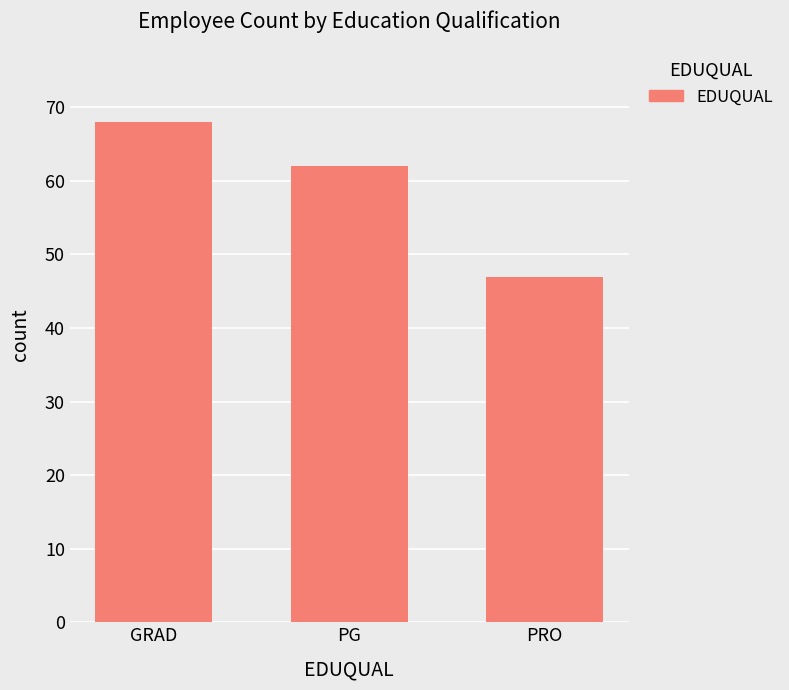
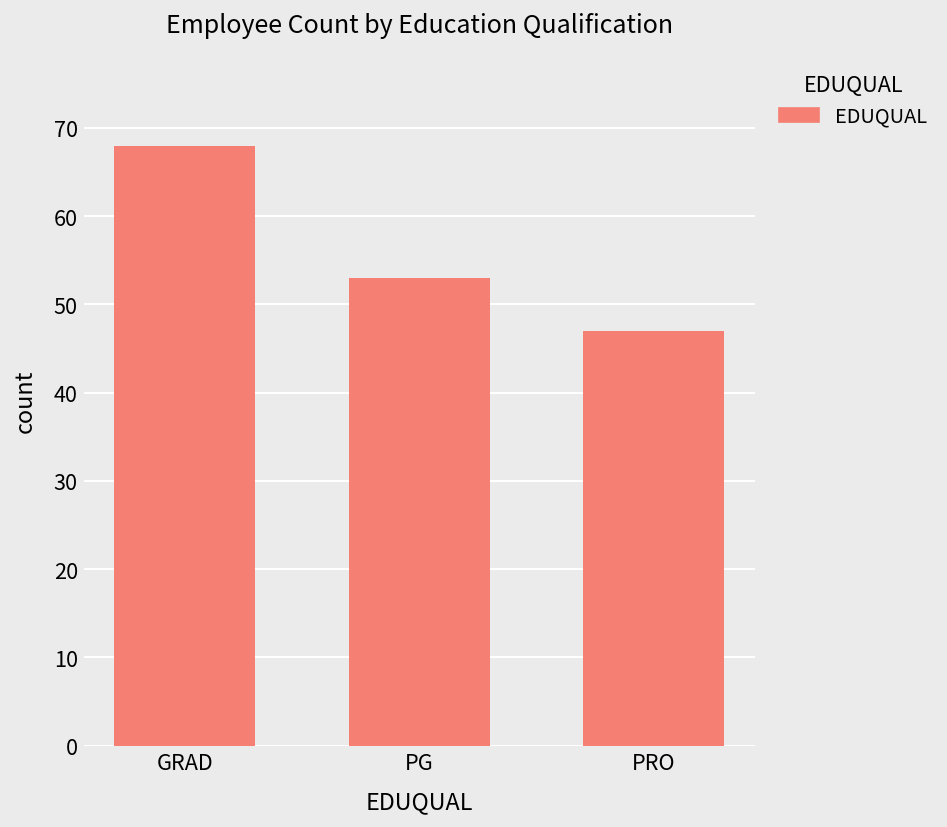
  {
    "GRAD": 68,
-   "PG": 62,
+   "PG": 53,
    "PRO": 47
  }
